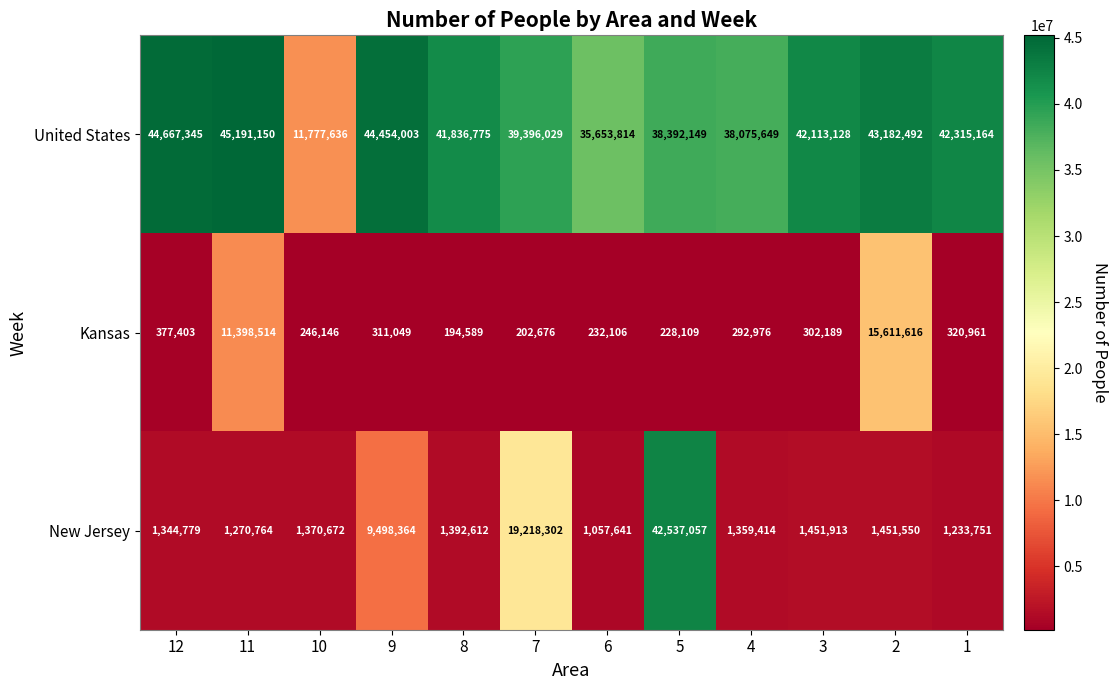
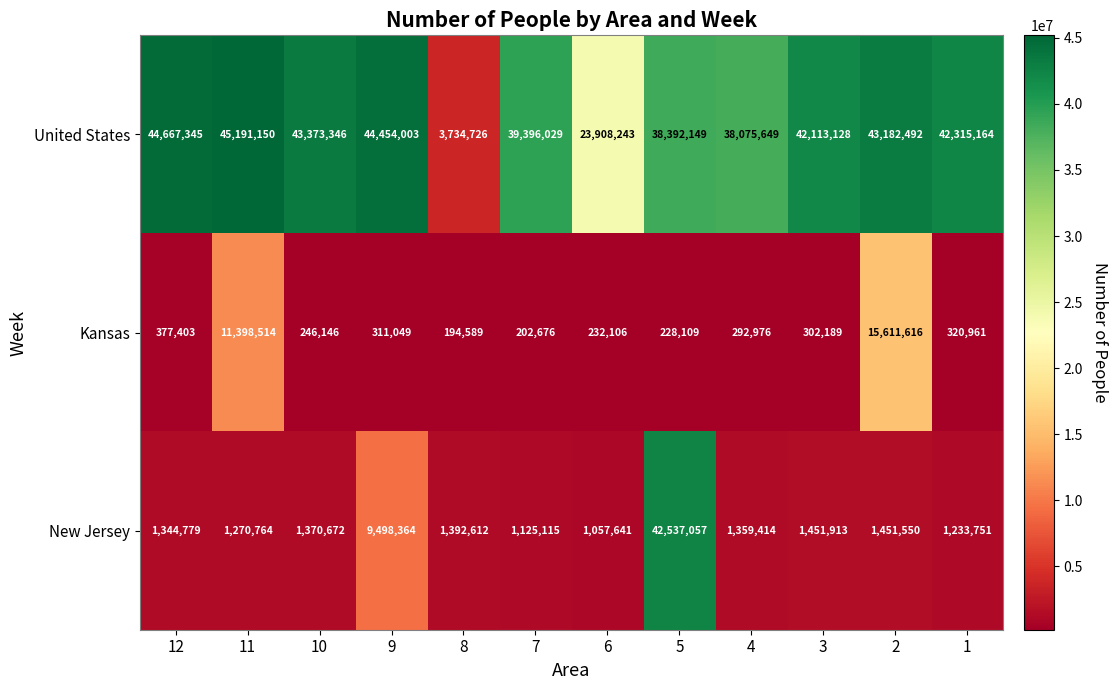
  {
    "United States": {
      "12": "44,667,345",
      "11": "45,191,150",
-     "10": "11,777,636",
+     "10": "43,373,346",
      "9": "44,454,003",
-     "8": "41,836,775",
+     "8": "3,734,726",
      "7": "39,396,029",
-     "6": "35,653,814",
+     "6": "23,908,243",
      "5": "38,392,149",
      "4": "38,075,649",
      "3": "42,113,128",
      "2": "43,182,492",
      "1": "42,315,164"
    },
    "Kansas": {
      "12": "377,403",
      "11": "11,398,514",
      "10": "246,146",
      "9": "311,049",
      "8": "194,589",
      "7": "202,676",
      "6": "232,106",
      "5": "228,109",
      "4": "292,976",
      "3": "302,189",
      "2": "15,611,616",
      "1": "320,961"
    },
    "New Jersey": {
      "12": "1,344,779",
      "11": "1,270,764",
      "10": "1,370,672",
      "9": "9,498,364",
      "8": "1,392,612",
-     "7": "19,218,302",
+     "7": "1,125,115",
      "6": "1,057,641",
      "5": "42,537,057",
      "4": "1,359,414",
      "3": "1,451,913",
      "2": "1,451,550",
      "1": "1,233,751"
    }
  }
